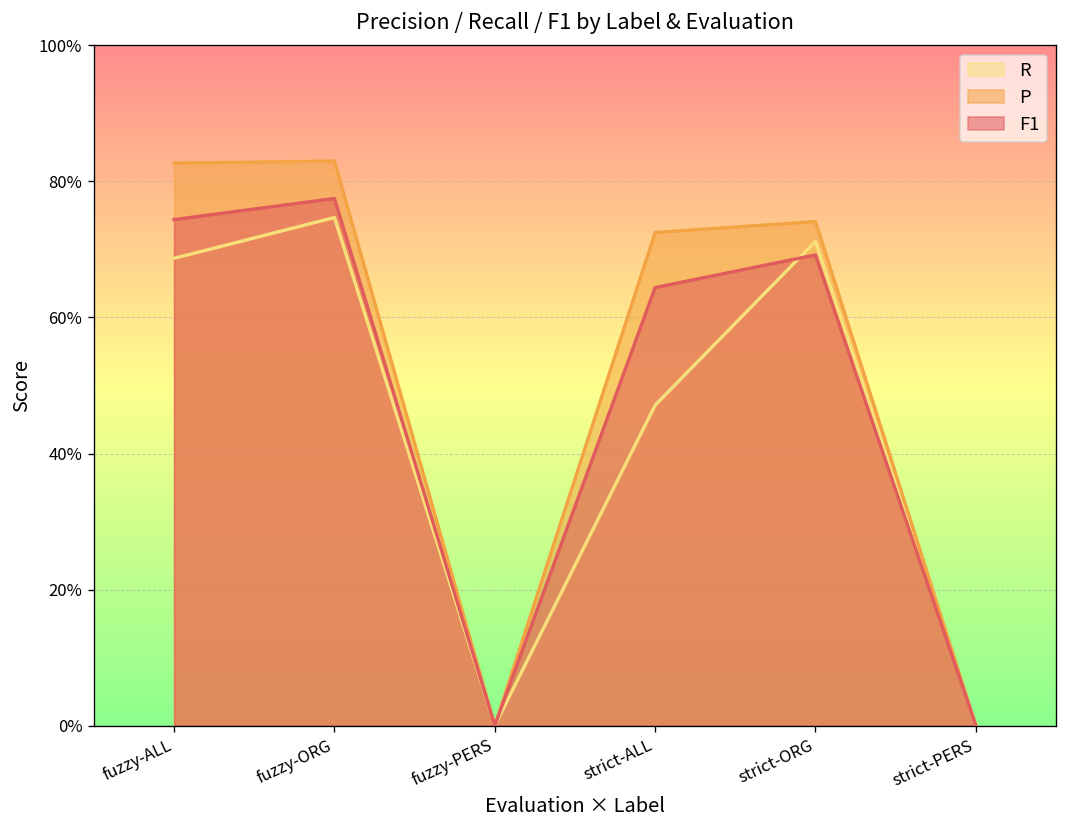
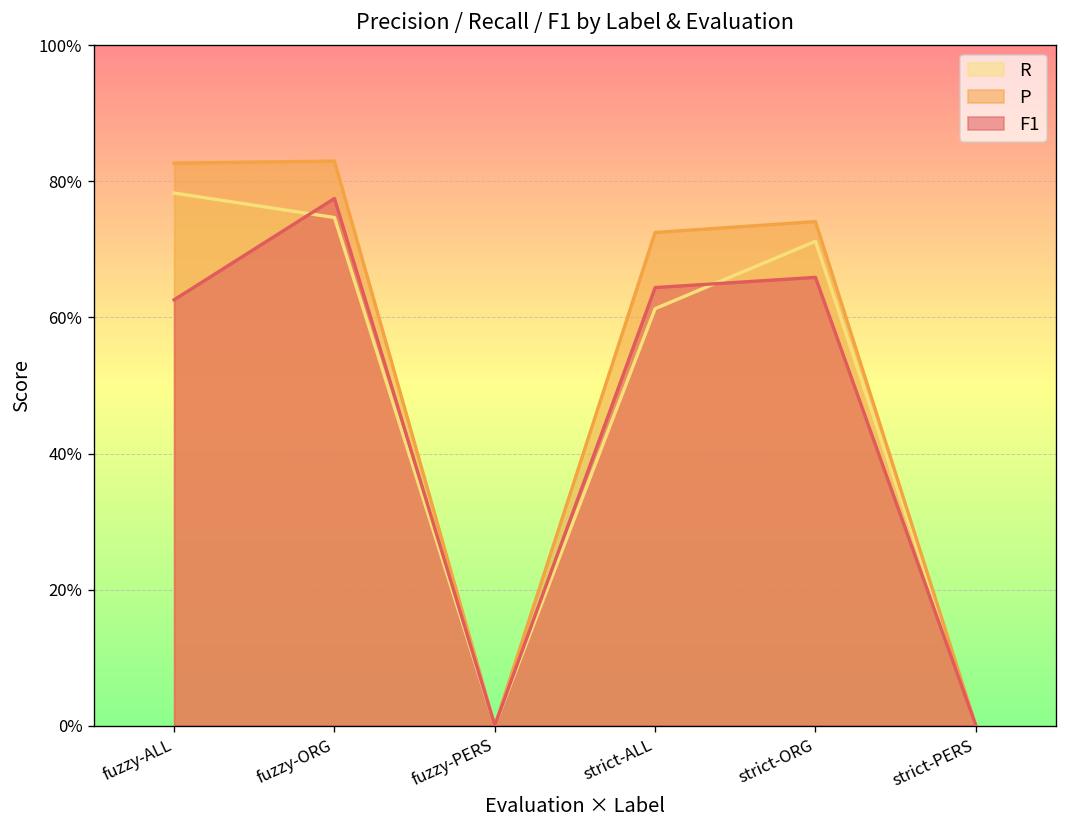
  {
    "R": {
-     "fuzzy-ALL": "69%",
+     "fuzzy-ALL": "78%",
      "fuzzy-ORG": "75%",
-     "strict-ALL": "47%",
+     "strict-ALL": "61%",
      "strict-ORG": "71%"
    },
    "P": {
      "fuzzy-ALL": "83%",
      "fuzzy-ORG": "83%",
      "strict-ALL": "73%",
      "strict-ORG": "74%"
    },
    "F1": {
-     "fuzzy-ALL": "74%",
+     "fuzzy-ALL": "63%",
      "fuzzy-ORG": "78%",
      "strict-ALL": "64%",
-     "strict-ORG": "69%"
+     "strict-ORG": "66%"
    }
  }
